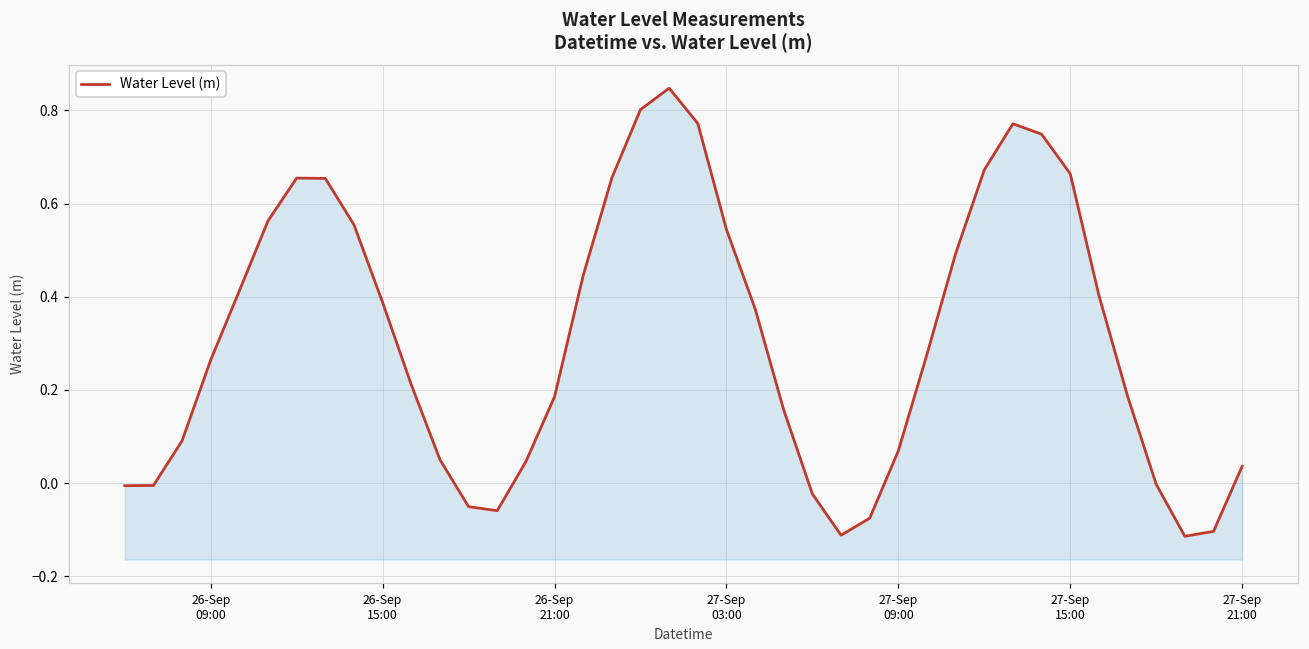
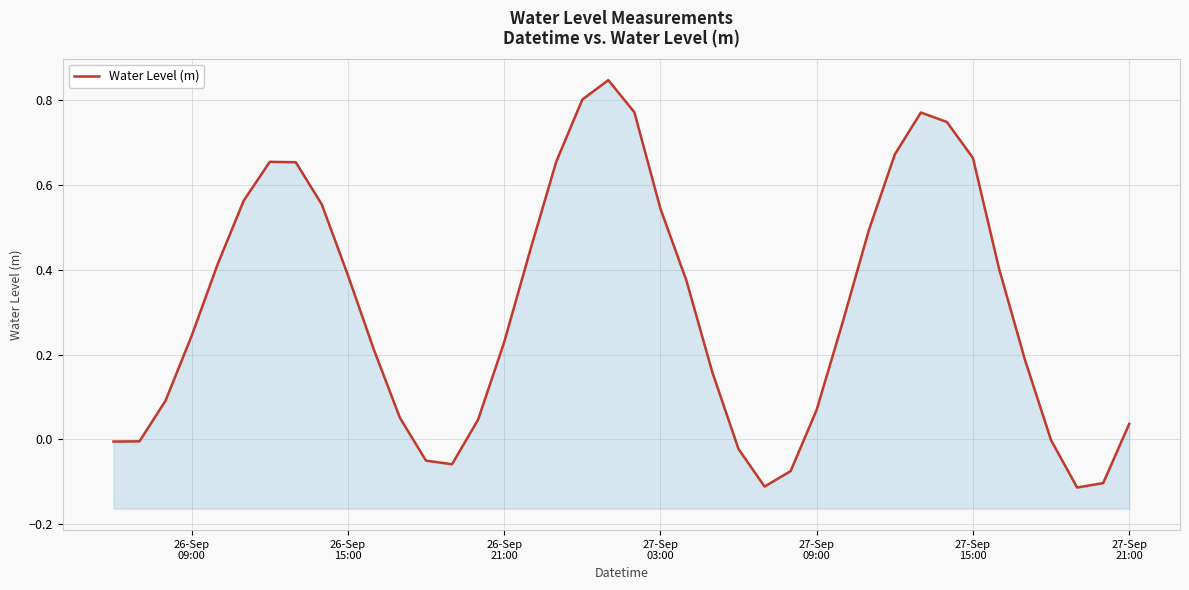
  {
-   "26-Sep 09:00": 0.26,
+   "26-Sep 09:00": 0.24,
    "26-Sep 15:00": 0.39,
-   "26-Sep 21:00": 0.19,
+   "26-Sep 21:00": 0.23,
    "27-Sep 03:00": 0.54,
    "27-Sep 09:00": 0.07,
    "27-Sep 15:00": 0.66,
    "27-Sep 21:00": 0.04
  }
